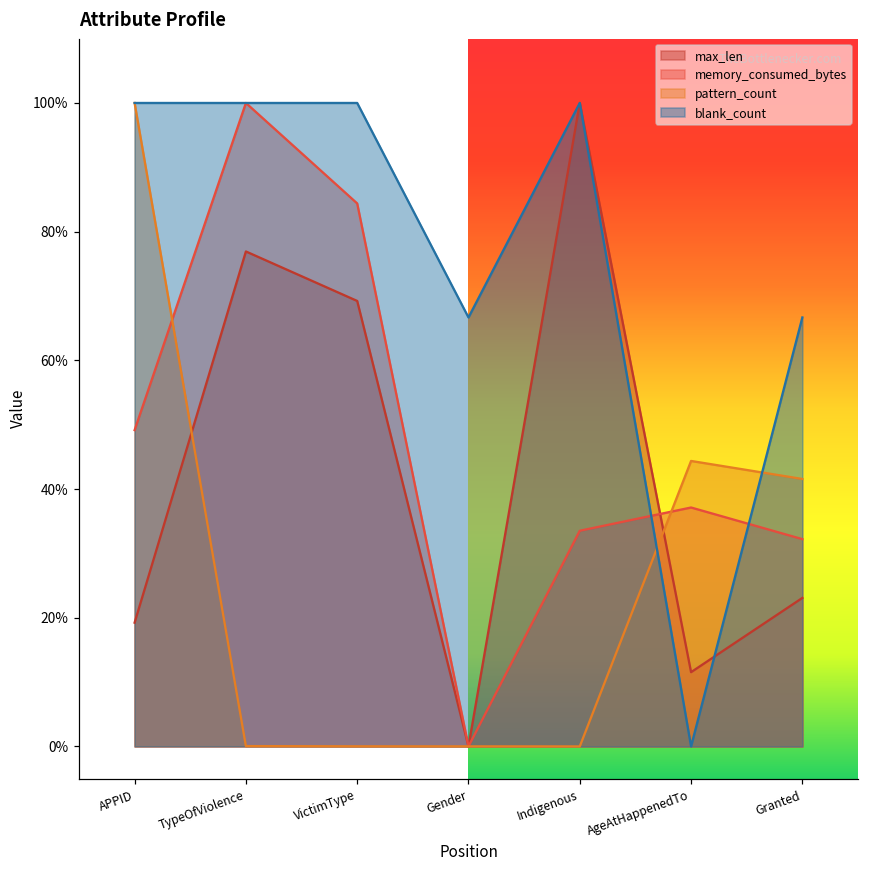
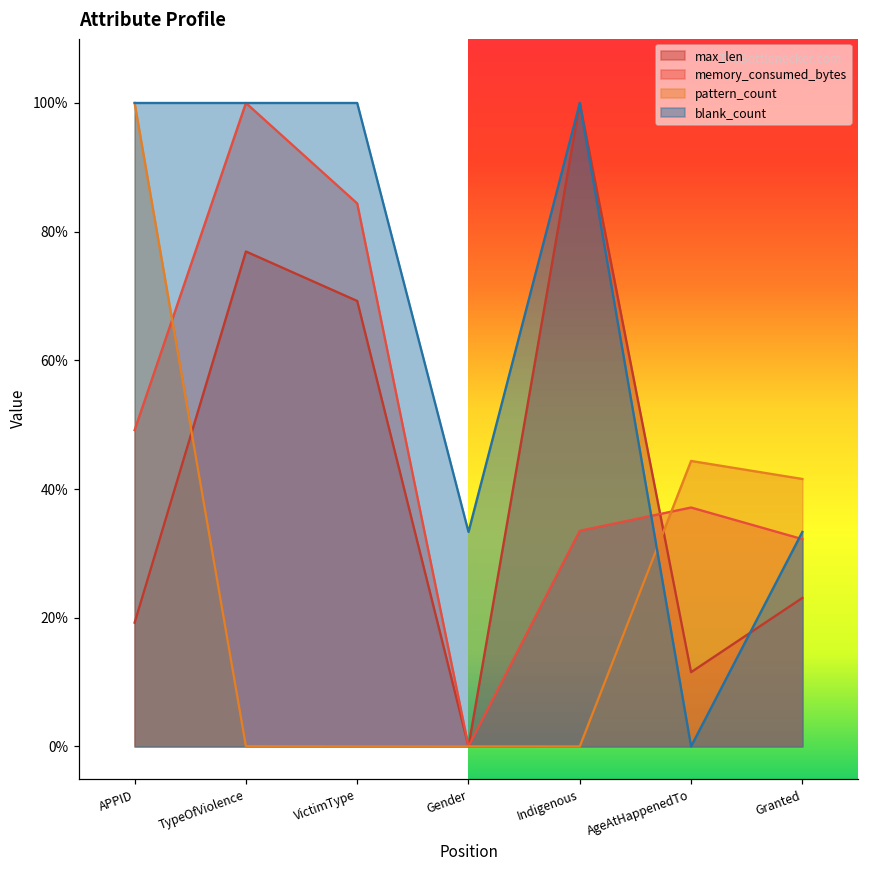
  {
    "blank_count": {
      "VictimType": "100%",
-     "Gender": "67%",
+     "Gender": "33%",
      "AgeAtHappenedTo": "0%",
-     "Granted": "67%"
+     "Granted": "33%"
    }
  }
